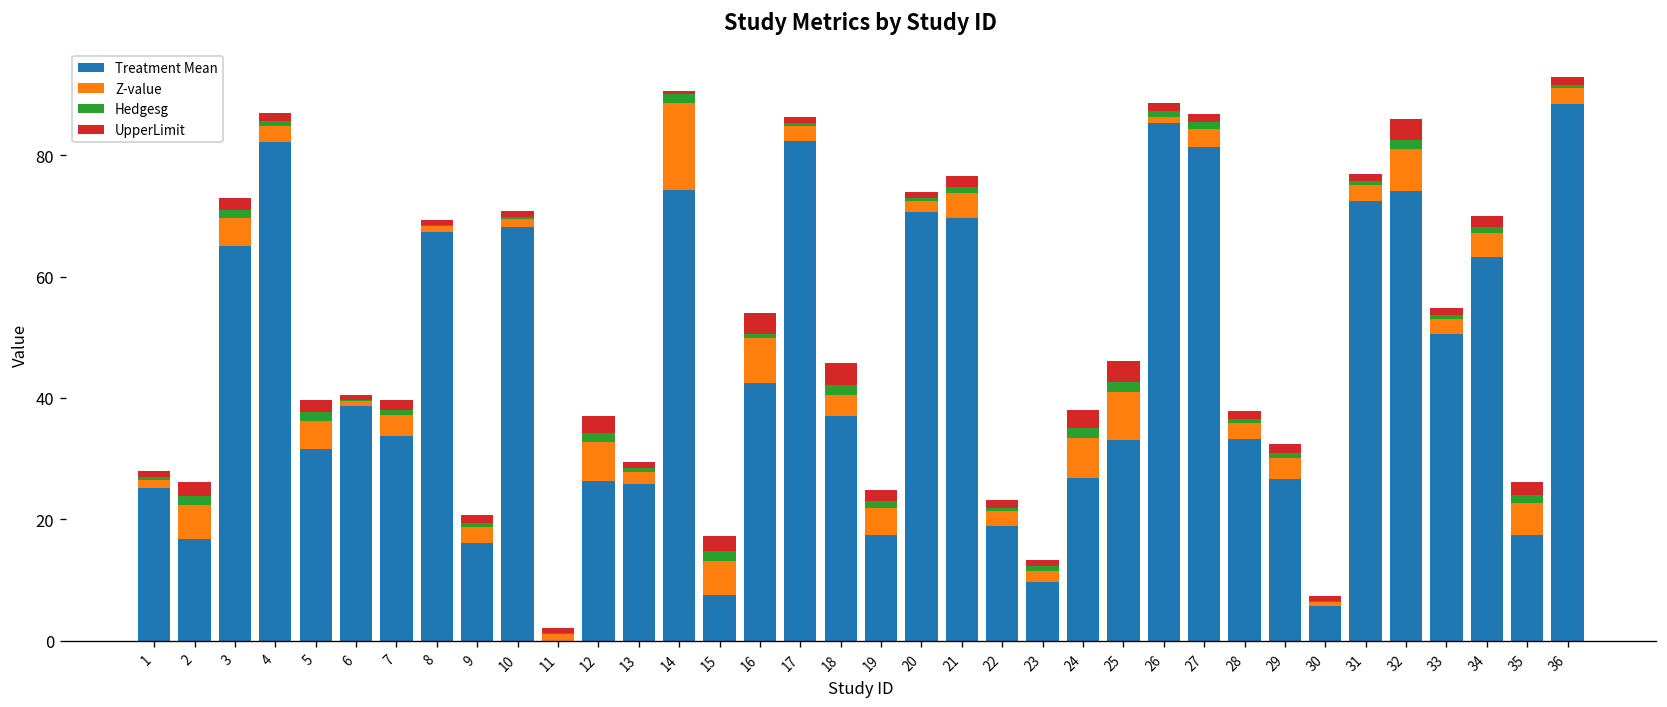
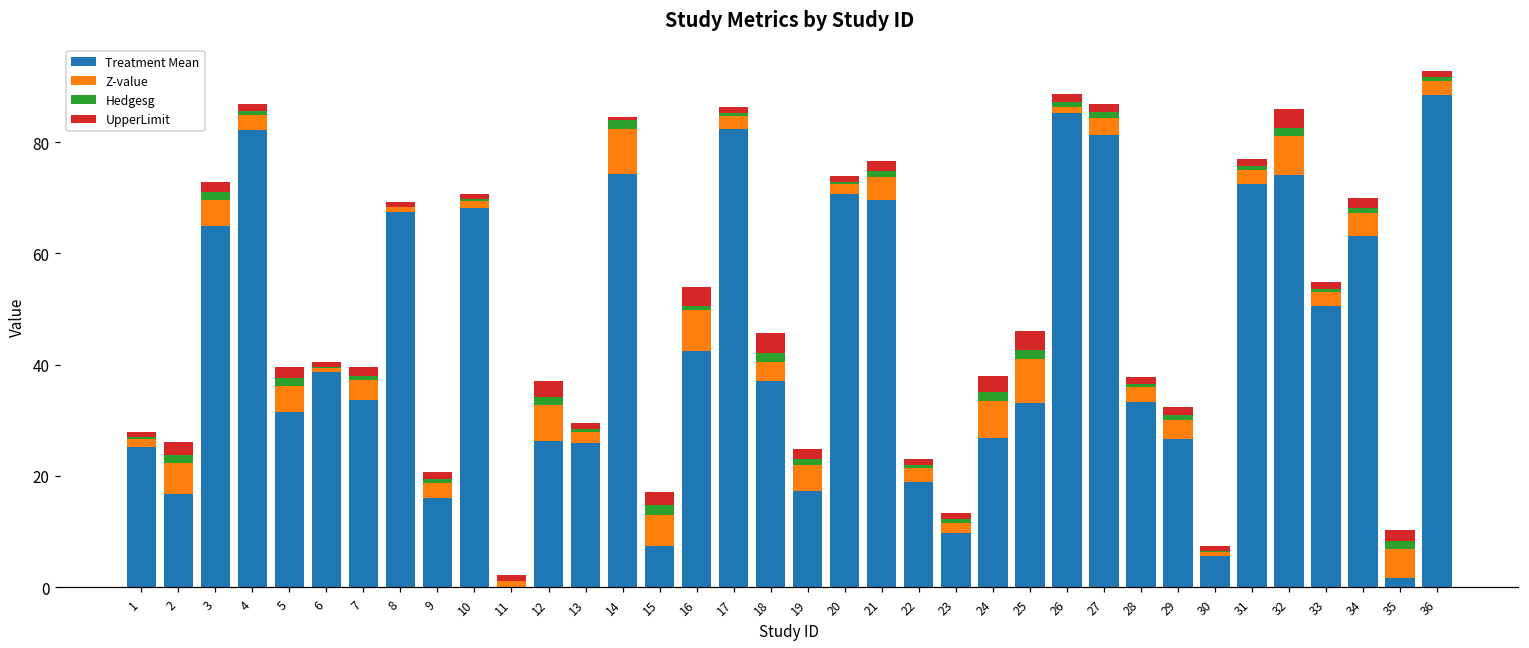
  {
    "Treatment Mean": {
      "1": 25,
      "2": 17,
      "3": 65,
      "4": 82,
      "5": 32,
      "6": 39,
      "7": 34,
      "8": 67,
      "9": 16,
      "10": 68,
      "11": 0,
      "12": 26,
      "13": 26,
      "14": 74,
      "15": 7,
      "16": 42,
      "17": 82,
      "18": 37,
      "19": 17,
      "20": 71,
      "21": 70,
      "22": 19,
      "23": 10,
      "24": 27,
      "25": 33,
      "26": 85,
      "27": 81,
      "28": 33,
      "29": 27,
      "30": 6,
      "31": 72,
      "32": 74,
      "33": 51,
      "34": 63,
-     "35": 17,
+     "35": 2,
      "36": 88
    },
    "Z-value": {
      "1": 1,
      "2": 6,
      "3": 5,
      "4": 3,
      "5": 5,
      "6": 1,
      "7": 4,
      "8": 1,
      "9": 3,
      "10": 1,
      "11": 1,
      "12": 6,
      "13": 2,
-     "14": 14,
+     "14": 8,
      "15": 6,
      "16": 8,
      "17": 2,
      "18": 3,
      "19": 5,
      "20": 2,
      "21": 4,
      "22": 2,
      "23": 2,
      "24": 7,
      "25": 8,
      "26": 1,
      "27": 3,
      "28": 3,
      "29": 3,
      "30": 1,
      "31": 3,
      "32": 7,
      "33": 3,
      "34": 4,
      "35": 5,
      "36": 3
    },
    "Hedgesg": {
      "2": 2,
      "3": 1,
      "4": 1,
      "5": 1,
      "7": 1,
      "9": 1,
      "12": 1,
      "13": 1,
      "14": 2,
      "15": 2,
      "16": 1,
      "17": 1,
      "18": 2,
      "19": 1,
      "21": 1,
      "22": 1,
      "23": 1,
      "24": 2,
      "25": 2,
      "26": 1,
      "27": 1,
      "28": 1,
      "29": 1,
      "31": 1,
      "32": 2,
      "33": 1,
      "34": 1,
      "35": 1,
      "36": 1
    },
    "UpperLimit": {
      "1": 1,
      "2": 2,
      "3": 2,
      "4": 1,
      "5": 2,
      "6": 1,
      "7": 2,
      "8": 1,
      "9": 1,
      "10": 1,
      "11": 1,
      "12": 3,
      "13": 1,
      "15": 2,
      "16": 3,
      "17": 1,
      "18": 4,
      "19": 2,
      "20": 1,
      "21": 2,
      "22": 1,
      "23": 1,
      "24": 3,
      "25": 3,
      "26": 1,
      "27": 1,
      "28": 1,
      "29": 2,
      "30": 1,
      "31": 1,
      "32": 3,
      "33": 1,
      "34": 2,
      "35": 2,
      "36": 1
    }
  }
